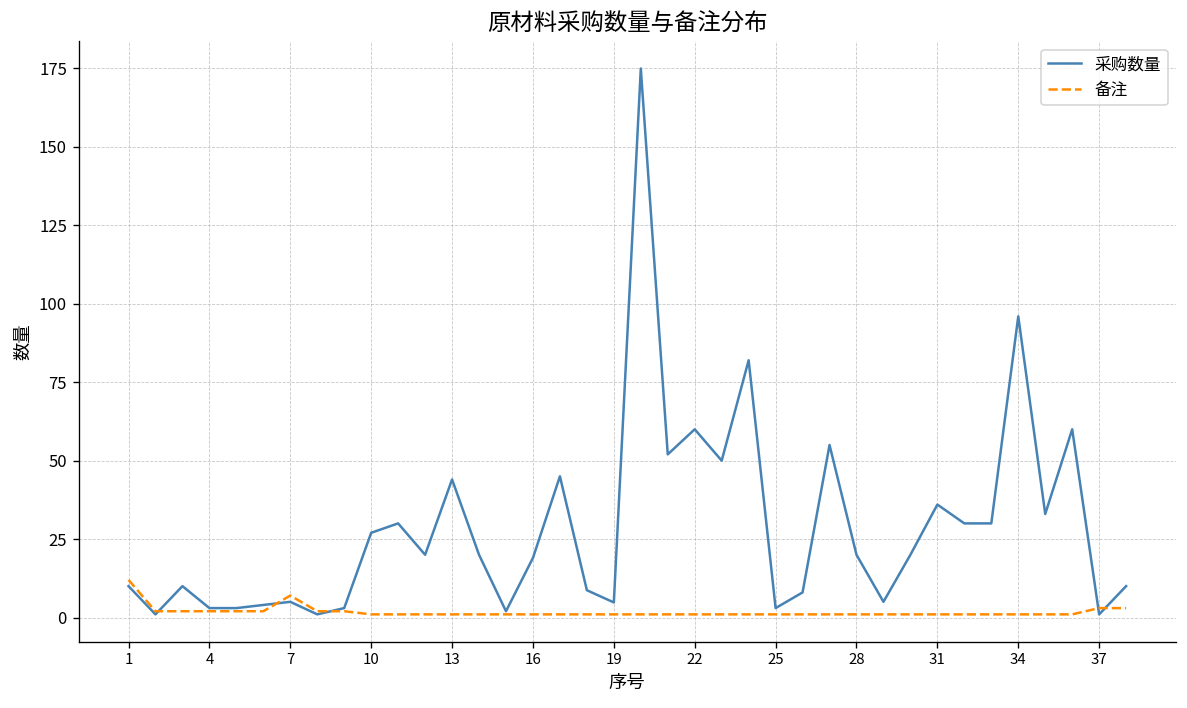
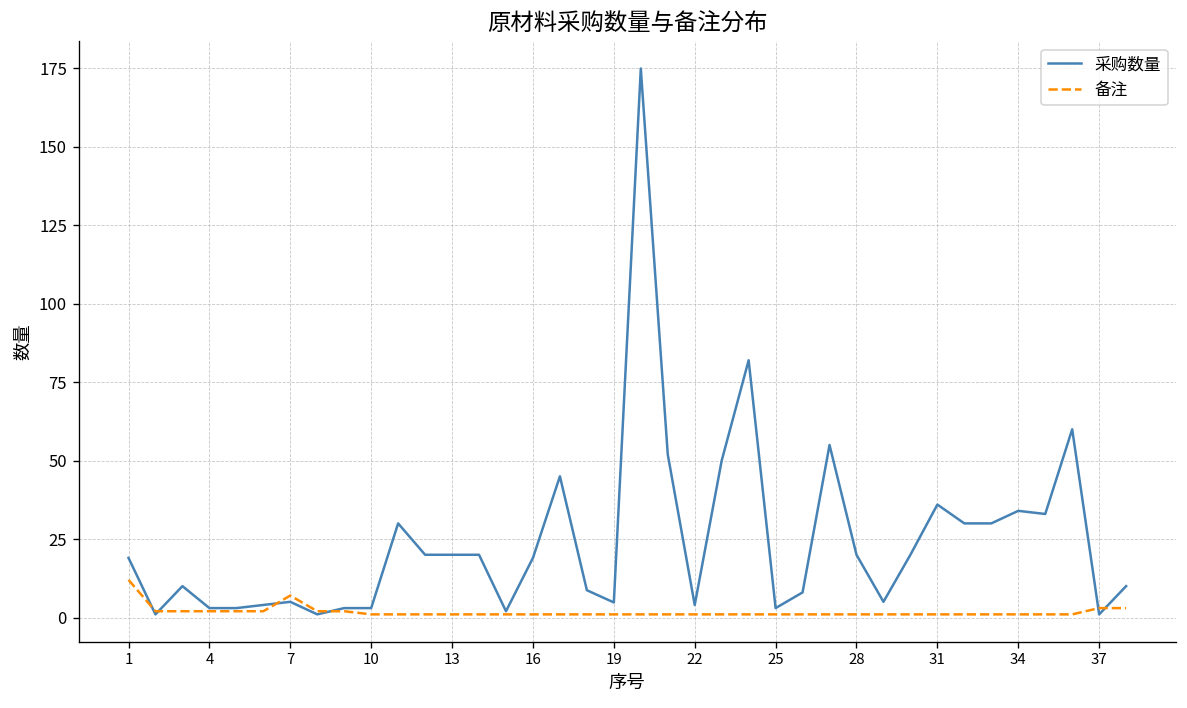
  {
    "采购数量": {
-     "1": 10,
+     "1": 19,
      "4": 3,
      "7": 5,
-     "10": 27,
-     "13": 44,
+     "10": 3,
+     "13": 20,
      "16": 19,
      "19": 5,
-     "22": 60,
+     "22": 4,
      "25": 3,
      "28": 20,
      "31": 36,
-     "34": 96,
+     "34": 34,
      "37": 1
    },
    "备注": {
      "1": 12,
      "4": 2,
      "7": 7,
      "10": 1,
      "13": 1,
      "16": 1,
      "19": 1,
      "22": 1,
      "25": 1,
      "28": 1,
      "31": 1,
      "34": 1,
      "37": 3
    }
  }
